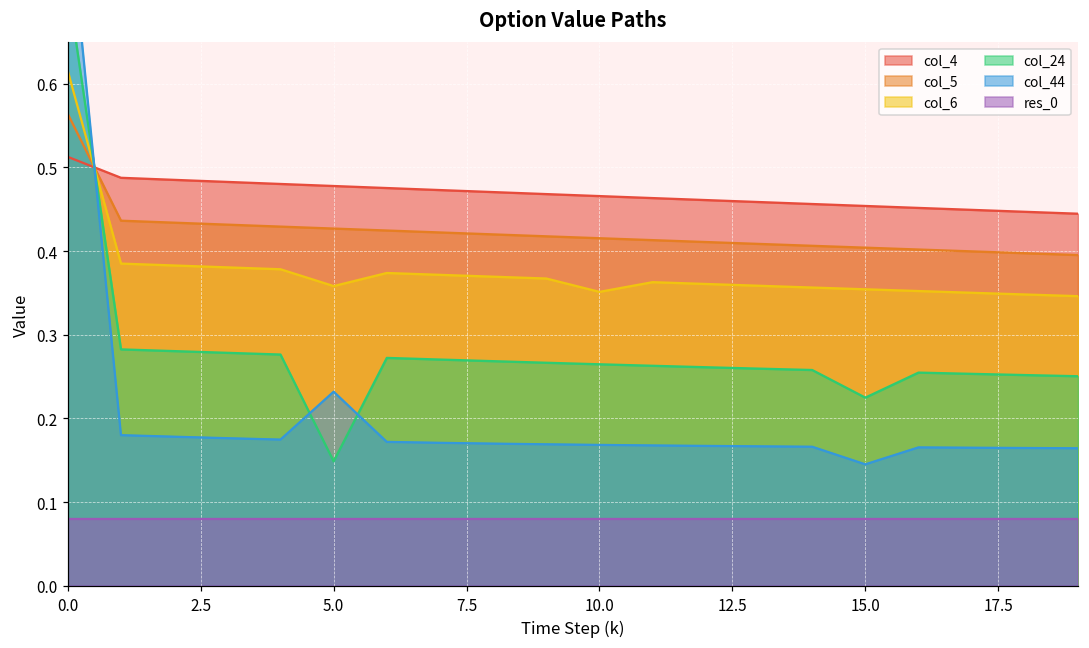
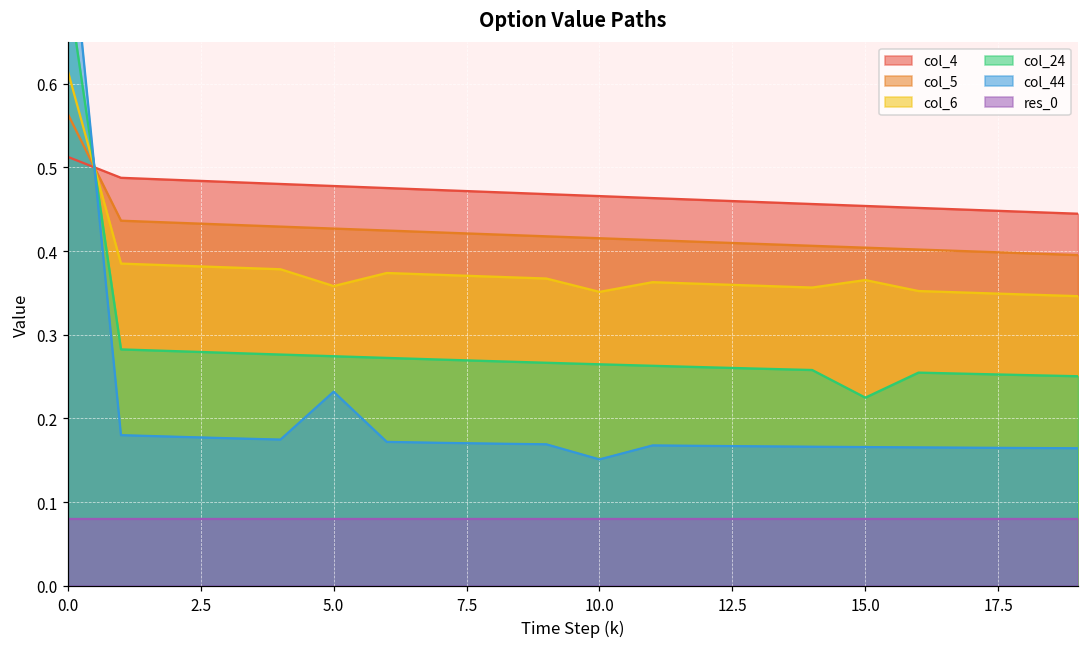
  {
    "col_6": {
      "0.0": 0.62,
      "5.0": 0.36,
      "10.0": 0.35,
-     "15.0": 0.35
+     "15.0": 0.37
    },
    "col_24": {
-     "5.0": 0.15,
+     "5.0": 0.27,
      "10.0": 0.26,
      "15.0": 0.22
    },
    "col_44": {
      "5.0": 0.23,
-     "10.0": 0.17,
-     "15.0": 0.15
+     "10.0": 0.15,
+     "15.0": 0.17
    },
    "res_0": {
      "0.0": 0.08,
      "5.0": 0.08,
      "10.0": 0.08,
      "15.0": 0.08
    }
  }
